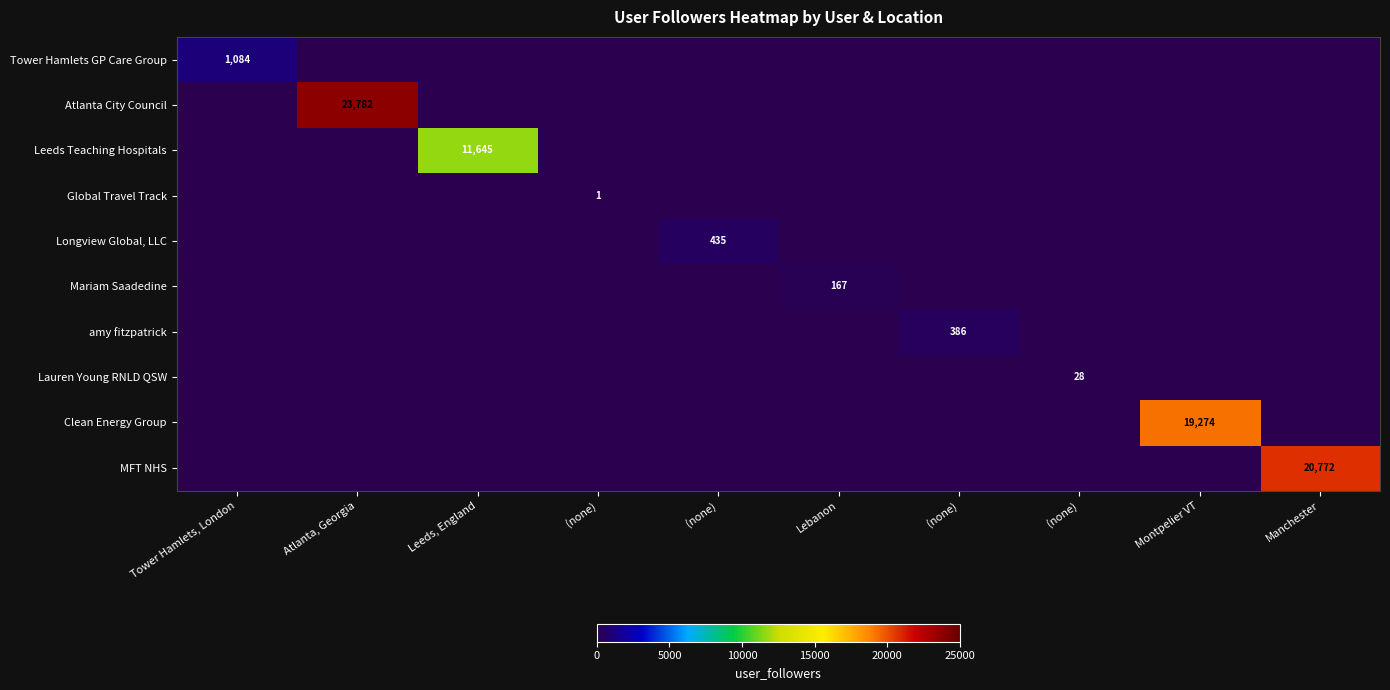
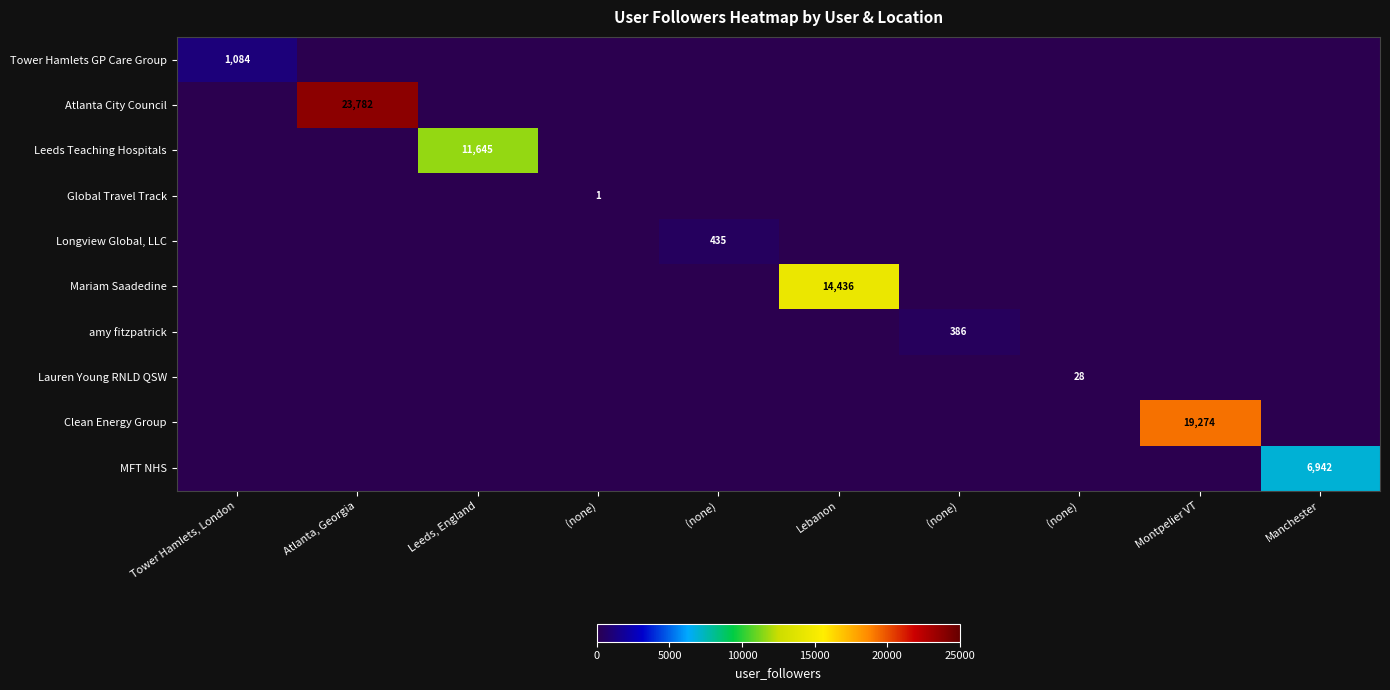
  {
    "Tower Hamlets GP Care Group": {
      "Tower Hamlets, London": "1,084"
    },
    "Atlanta City Council": {
      "Atlanta, Georgia": "23,782"
    },
    "Leeds Teaching Hospitals": {
      "Leeds, England": "11,645"
    },
    "Mariam Saadedine": {
-     "Lebanon": "167"
+     "Lebanon": "14,436"
    },
    "Clean Energy Group": {
      "Montpelier VT": "19,274"
    },
    "MFT NHS": {
-     "Manchester": "20,772"
+     "Manchester": "6,942"
    }
  }
